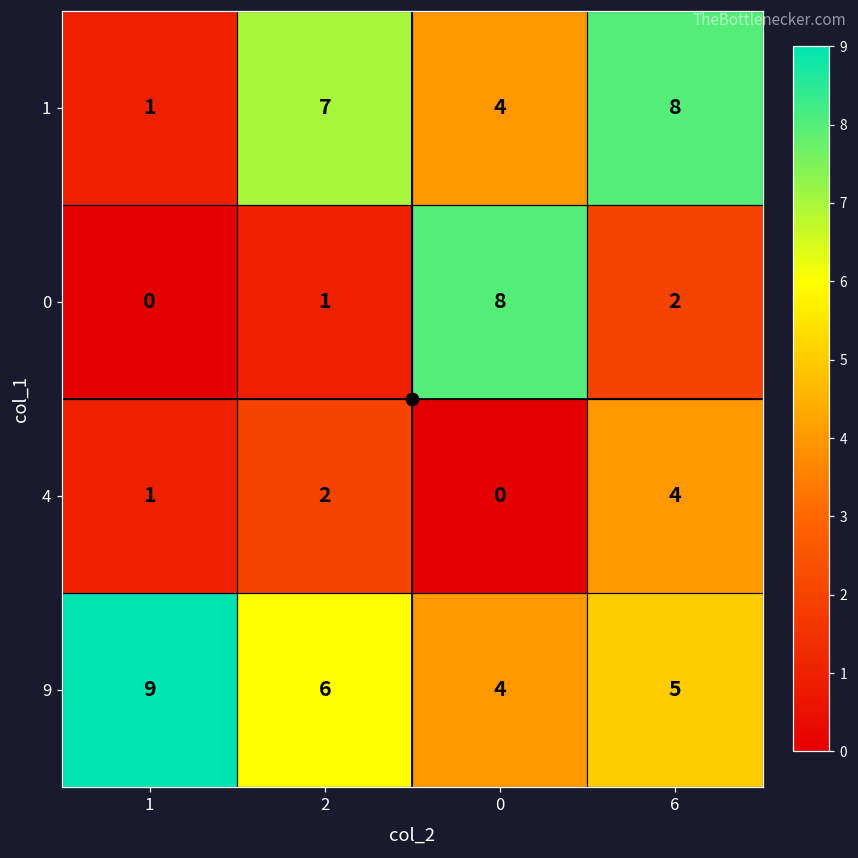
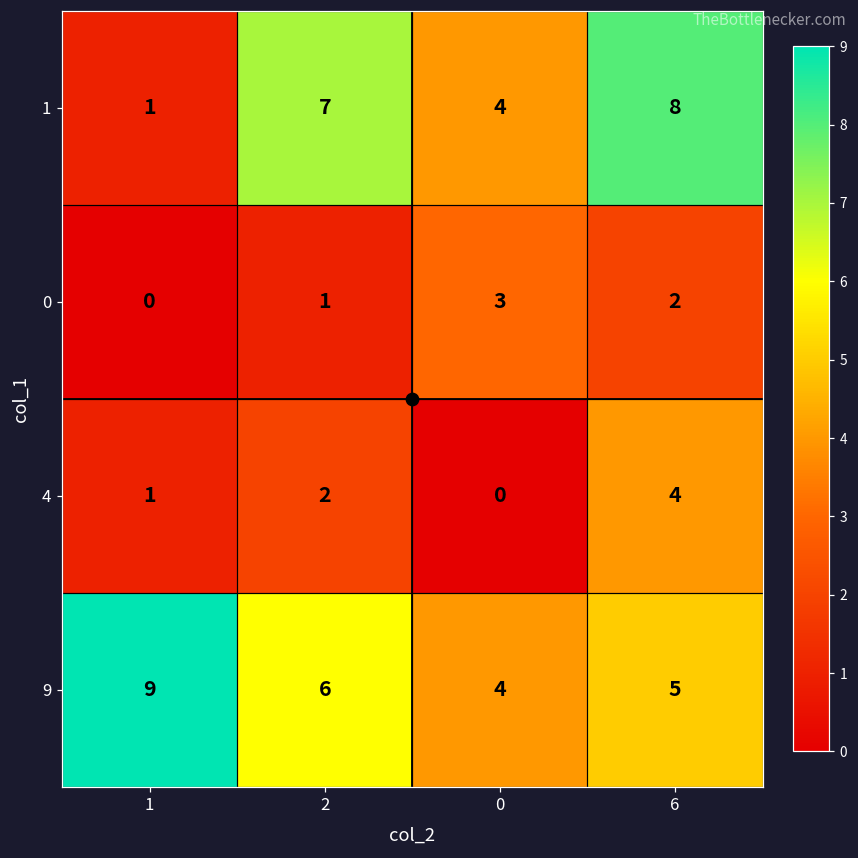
  {
    "1": {
      "1": 1,
      "2": 7,
      "0": 4,
      "6": 8
    },
    "0": {
      "1": 0,
      "2": 1,
-     "0": 8,
+     "0": 3,
      "6": 2
    },
    "4": {
      "1": 1,
      "2": 2,
      "0": 0,
      "6": 4
    },
    "9": {
      "1": 9,
      "2": 6,
      "0": 4,
      "6": 5
    }
  }
